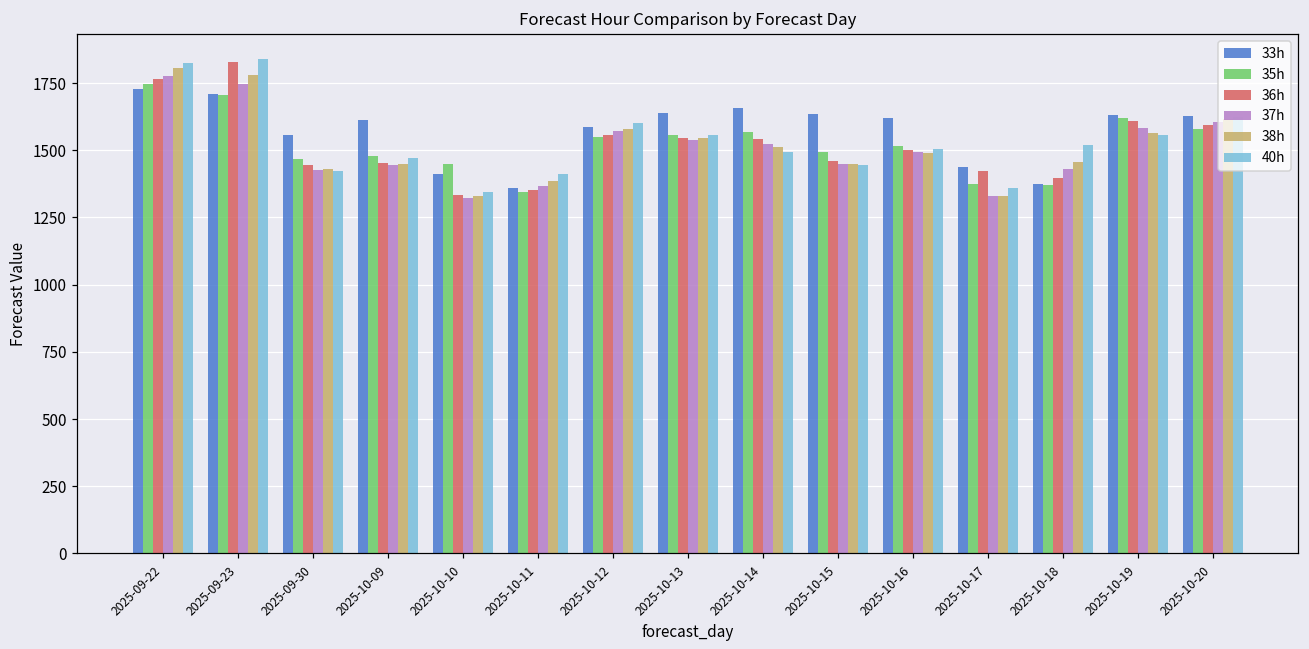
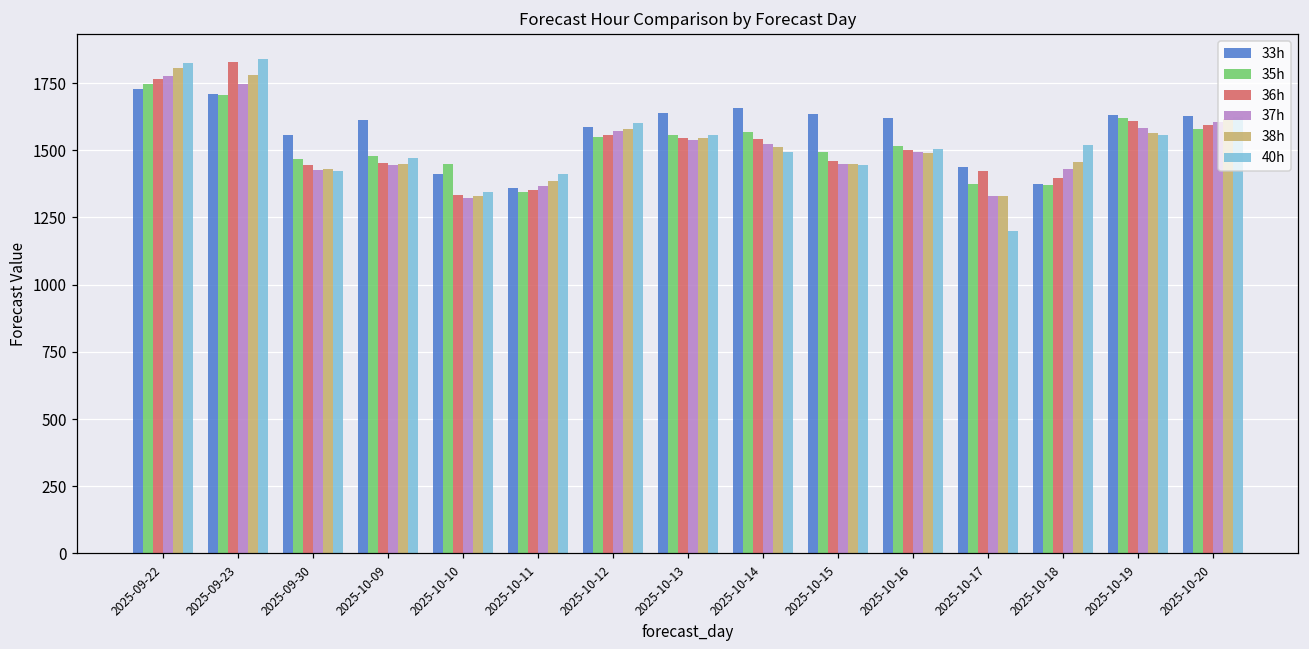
  {
    "33h": {
      "2025-09-22": 1730,
      "2025-09-23": 1710,
      "2025-09-30": 1560,
      "2025-10-09": 1610,
      "2025-10-10": 1410,
      "2025-10-11": 1360,
      "2025-10-12": 1590,
      "2025-10-13": 1640,
      "2025-10-14": 1660,
      "2025-10-15": 1630,
      "2025-10-16": 1620,
      "2025-10-17": 1440,
      "2025-10-18": 1370,
      "2025-10-19": 1630,
      "2025-10-20": 1630
    },
    "35h": {
      "2025-09-22": 1750,
      "2025-09-23": 1710,
      "2025-09-30": 1470,
      "2025-10-09": 1480,
      "2025-10-10": 1450,
      "2025-10-11": 1340,
      "2025-10-12": 1550,
      "2025-10-13": 1560,
      "2025-10-14": 1570,
      "2025-10-15": 1490,
      "2025-10-16": 1520,
      "2025-10-17": 1370,
      "2025-10-18": 1370,
      "2025-10-19": 1620,
      "2025-10-20": 1580
    },
    "36h": {
      "2025-09-22": 1760,
      "2025-09-23": 1830,
      "2025-09-30": 1450,
      "2025-10-09": 1450,
      "2025-10-10": 1330,
      "2025-10-11": 1350,
      "2025-10-12": 1560,
      "2025-10-13": 1540,
      "2025-10-14": 1540,
      "2025-10-15": 1460,
      "2025-10-16": 1500,
      "2025-10-17": 1420,
      "2025-10-18": 1400,
      "2025-10-19": 1610,
      "2025-10-20": 1600
    },
    "37h": {
      "2025-09-22": 1780,
      "2025-09-23": 1750,
      "2025-09-30": 1430,
      "2025-10-09": 1450,
      "2025-10-10": 1320,
      "2025-10-11": 1370,
      "2025-10-12": 1570,
      "2025-10-13": 1540,
      "2025-10-14": 1530,
      "2025-10-15": 1450,
      "2025-10-16": 1490,
      "2025-10-17": 1330,
      "2025-10-18": 1430,
      "2025-10-19": 1580,
      "2025-10-20": 1610
    },
    "38h": {
      "2025-09-22": 1810,
      "2025-09-23": 1780,
      "2025-09-30": 1430,
      "2025-10-09": 1450,
      "2025-10-10": 1330,
      "2025-10-11": 1390,
      "2025-10-12": 1580,
      "2025-10-13": 1540,
      "2025-10-14": 1510,
      "2025-10-15": 1450,
      "2025-10-16": 1490,
      "2025-10-17": 1330,
      "2025-10-18": 1460,
      "2025-10-19": 1570
    },
    "40h": {
      "2025-09-22": 1830,
      "2025-09-23": 1840,
      "2025-09-30": 1420,
      "2025-10-09": 1470,
      "2025-10-10": 1340,
      "2025-10-11": 1410,
      "2025-10-12": 1600,
      "2025-10-13": 1560,
      "2025-10-14": 1490,
      "2025-10-15": 1450,
      "2025-10-16": 1510,
-     "2025-10-17": 1360,
+     "2025-10-17": 1200,
      "2025-10-18": 1520,
      "2025-10-19": 1560
    }
  }
